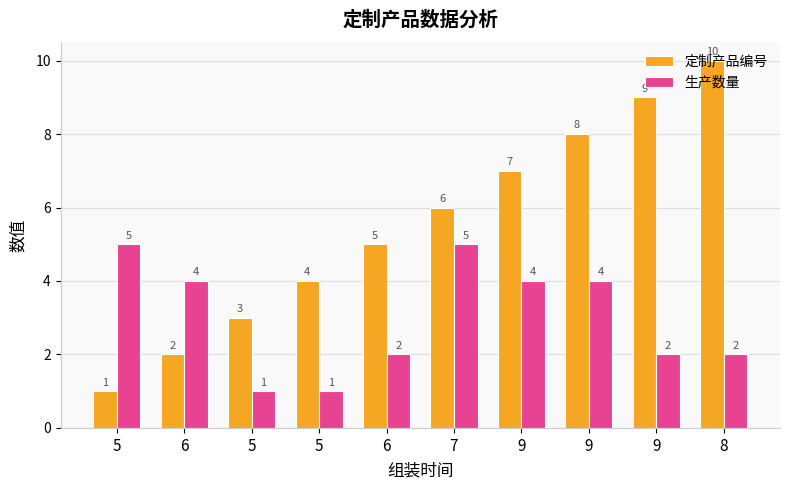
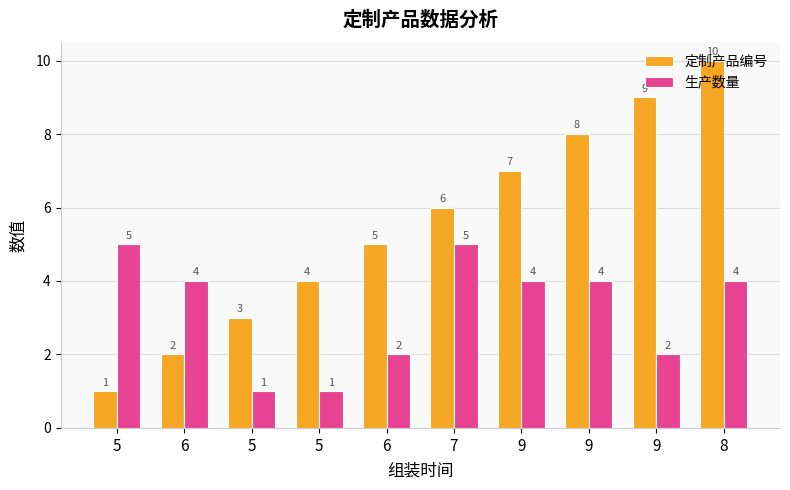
  {
    "定制产品编号": {
      "7": 6,
      "8": 10
    },
    "生产数量": {
      "7": 5,
-     "8": 2
+     "8": 4
    }
  }
